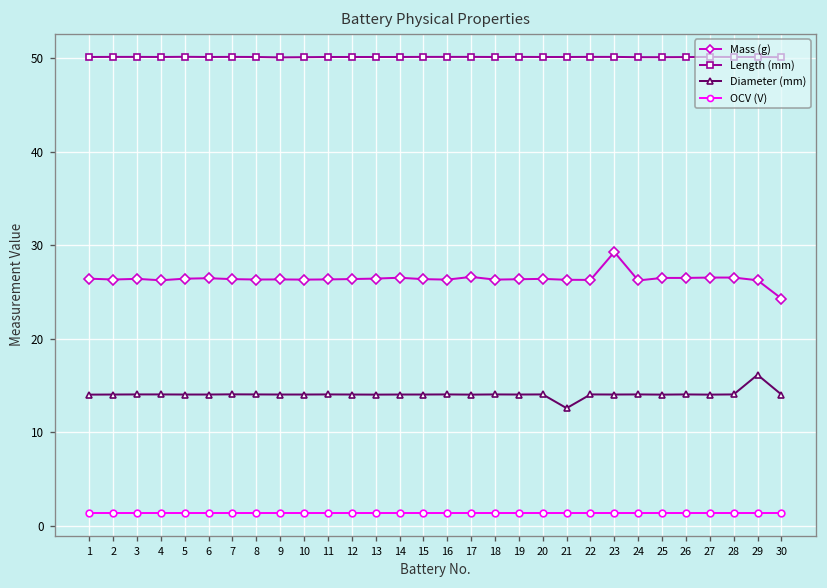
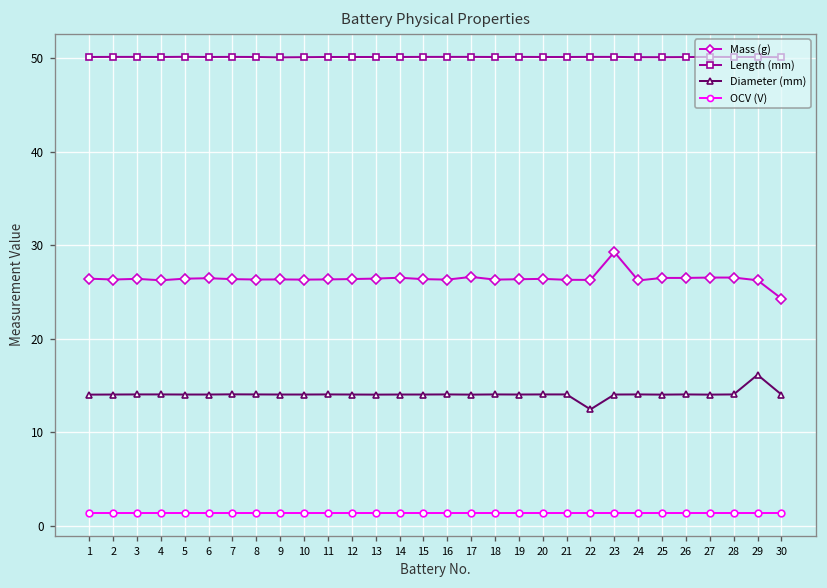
  {
    "Mass (g)": {
      "1": 26,
      "2": 26,
      "3": 26,
      "4": 26,
      "5": 26,
      "6": 26,
      "7": 26,
      "8": 26,
      "9": 26,
      "10": 26,
      "11": 26,
      "12": 26,
      "13": 26,
      "14": 27,
      "15": 26,
      "16": 26,
      "17": 27,
      "18": 26,
      "19": 26,
      "20": 26,
      "21": 26,
      "22": 26,
      "23": 29,
      "24": 26,
      "25": 26,
      "26": 26,
      "27": 27,
      "28": 27,
      "29": 26,
      "30": 24
    },
    "Length (mm)": {
      "1": 50,
      "2": 50,
      "3": 50,
      "4": 50,
      "5": 50,
      "6": 50,
      "7": 50,
      "8": 50,
      "9": 50,
      "10": 50,
      "11": 50,
      "12": 50,
      "13": 50,
      "14": 50,
      "15": 50,
      "16": 50,
      "17": 50,
      "18": 50,
      "19": 50,
      "20": 50,
      "21": 50,
      "22": 50,
      "23": 50,
      "24": 50,
      "25": 50,
      "26": 50
    },
    "Diameter (mm)": {
      "1": 14,
      "2": 14,
      "3": 14,
      "4": 14,
      "5": 14,
      "6": 14,
      "7": 14,
      "8": 14,
      "9": 14,
      "10": 14,
      "11": 14,
      "12": 14,
      "13": 14,
      "14": 14,
      "15": 14,
      "16": 14,
      "17": 14,
      "18": 14,
      "19": 14,
      "20": 14,
-     "21": 13,
-     "22": 14,
+     "21": 14,
+     "22": 12,
      "23": 14,
      "24": 14,
      "25": 14,
      "26": 14,
      "27": 14,
      "28": 14,
      "29": 16,
      "30": 14
    },
    "OCV (V)": {
      "1": 1,
      "2": 1,
      "3": 1,
      "4": 1,
      "5": 1,
      "6": 1,
      "7": 1,
      "8": 1,
      "9": 1,
      "10": 1,
      "11": 1,
      "12": 1,
      "13": 1,
      "14": 1,
      "15": 1,
      "16": 1,
      "17": 1,
      "18": 1,
      "19": 1,
      "20": 1,
      "21": 1,
      "22": 1,
      "23": 1,
      "24": 1,
      "25": 1,
      "26": 1,
      "27": 1,
      "28": 1,
      "29": 1,
      "30": 1
    }
  }
